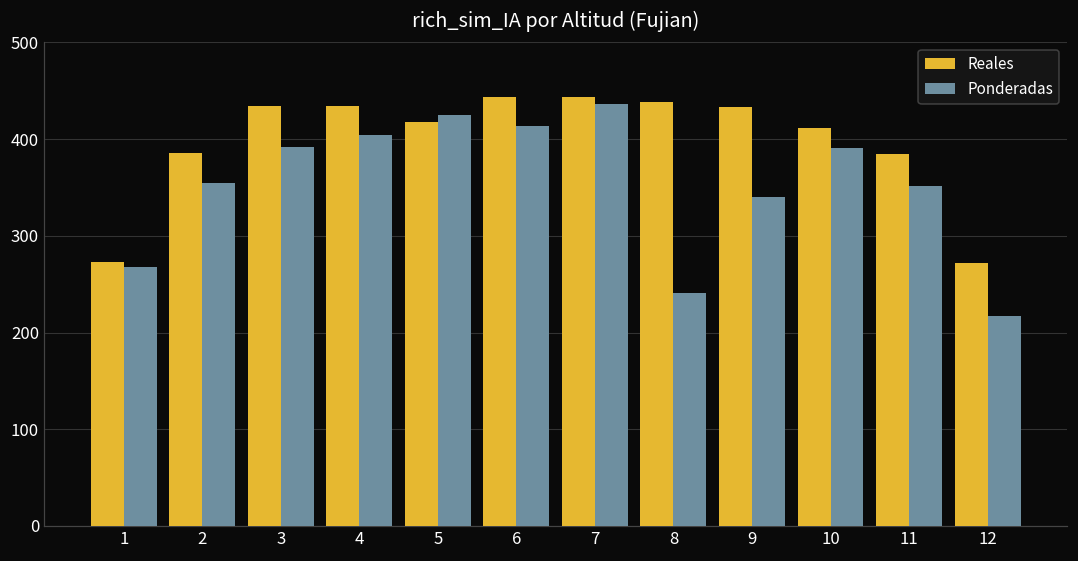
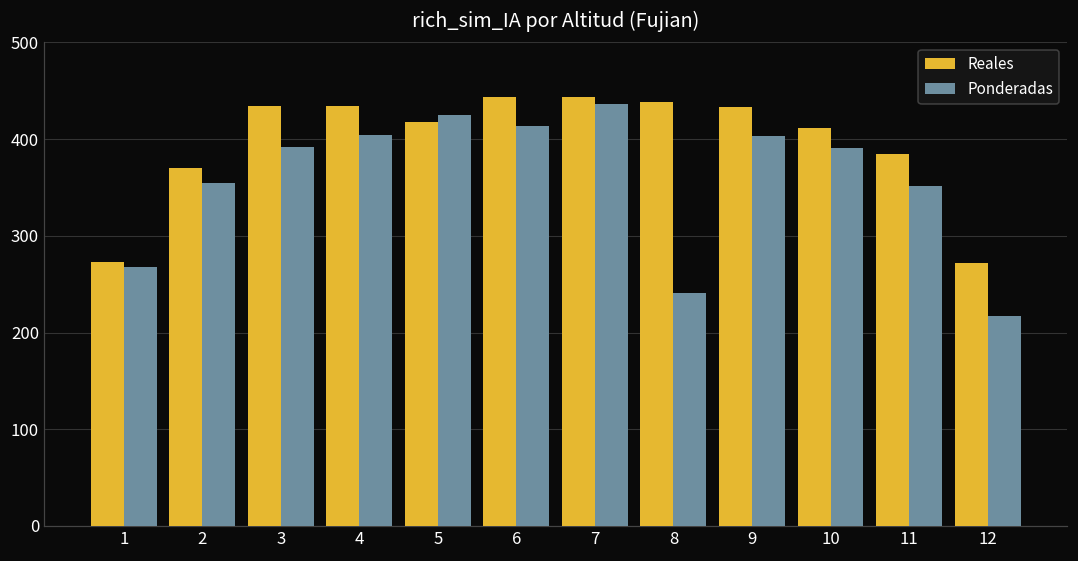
  {
    "Reales": {
      "1": 270,
-     "2": 390,
+     "2": 370,
      "3": 430,
      "4": 430,
      "5": 420,
      "6": 440,
      "7": 440,
      "8": 440,
      "9": 430,
      "10": 410,
      "11": 390,
      "12": 270
    },
    "Ponderadas": {
      "1": 270,
      "2": 350,
      "3": 390,
      "4": 400,
      "5": 430,
      "6": 410,
      "7": 440,
      "8": 240,
-     "9": 340,
+     "9": 400,
      "10": 390,
      "11": 350,
      "12": 220
    }
  }
